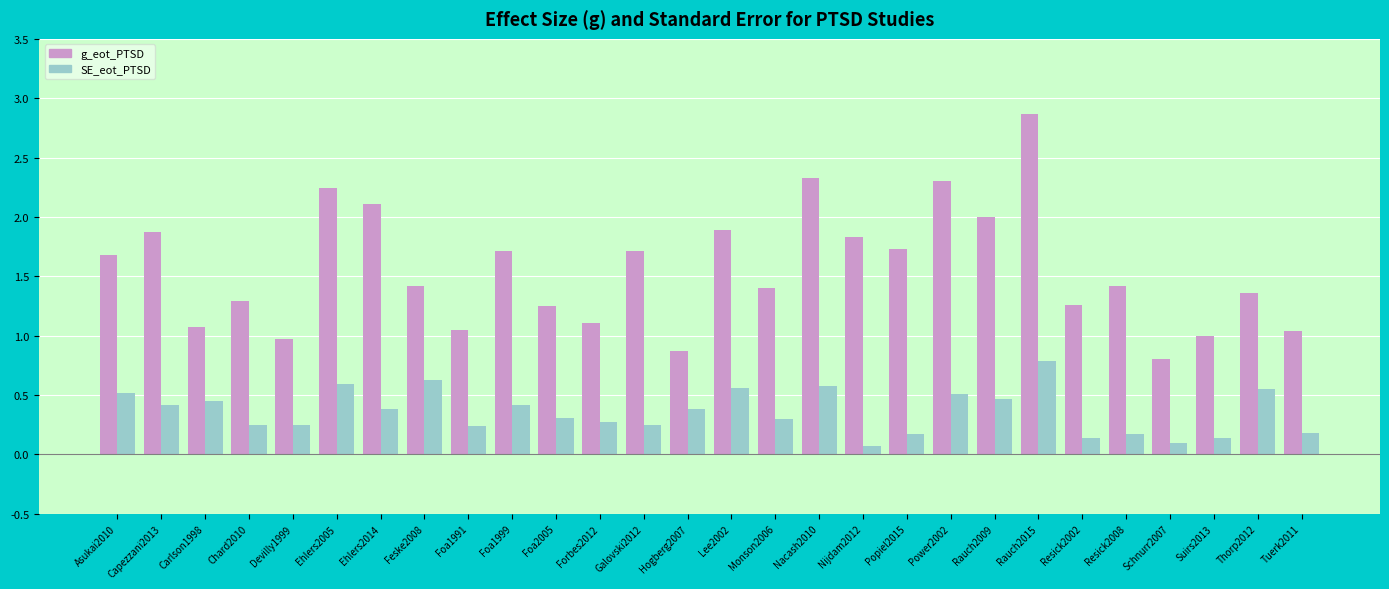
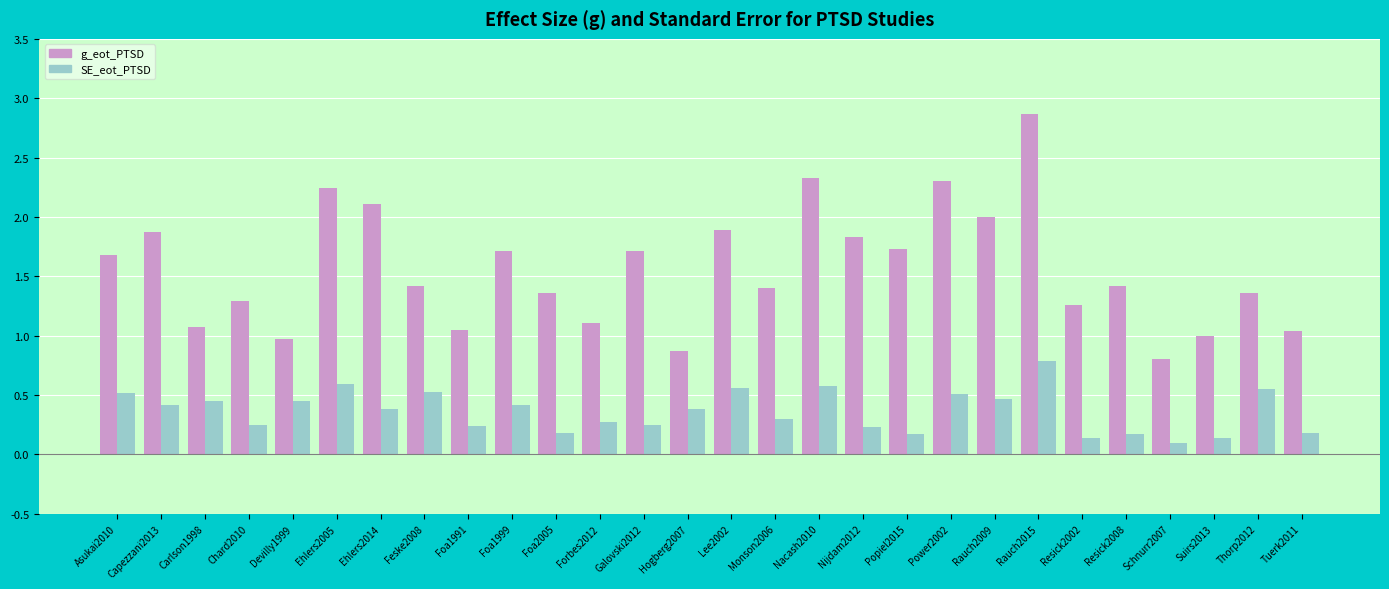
  {
    "g_eot_PTSD": {
      "Asukai2010": 1.68,
      "Capezzani2013": 1.87,
      "Carlson1998": 1.07,
      "Chard2010": 1.29,
      "Devilly1999": 0.97,
      "Ehlers2005": 2.24,
      "Ehlers2014": 2.11,
      "Feske2008": 1.42,
      "Foa1991": 1.05,
      "Foa1999": 1.71,
-     "Foa2005": 1.25,
+     "Foa2005": 1.36,
      "Forbes2012": 1.11,
      "Galovski2012": 1.71,
      "Hogberg2007": 0.87,
      "Lee2002": 1.89,
      "Monson2006": 1.40,
      "Nacash2010": 2.33,
      "Nijdam2012": 1.83,
      "Popiel2015": 1.73,
      "Power2002": 2.30,
      "Rauch2009": 2.00,
      "Rauch2015": 2.87,
      "Resick2002": 1.26,
      "Resick2008": 1.42,
      "Schnurr2007": 0.80,
      "Suirs2013": 1.00,
      "Thorp2012": 1.36,
      "Tuerk2011": 1.04
    },
    "SE_eot_PTSD": {
      "Asukai2010": 0.52,
      "Capezzani2013": 0.42,
      "Carlson1998": 0.45,
      "Chard2010": 0.25,
-     "Devilly1999": 0.25,
+     "Devilly1999": 0.45,
      "Ehlers2005": 0.59,
      "Ehlers2014": 0.38,
-     "Feske2008": 0.63,
+     "Feske2008": 0.53,
      "Foa1991": 0.24,
      "Foa1999": 0.42,
-     "Foa2005": 0.31,
+     "Foa2005": 0.18,
      "Forbes2012": 0.27,
      "Galovski2012": 0.25,
      "Hogberg2007": 0.38,
      "Lee2002": 0.56,
      "Monson2006": 0.30,
      "Nacash2010": 0.58,
-     "Nijdam2012": 0.07,
+     "Nijdam2012": 0.23,
      "Popiel2015": 0.17,
      "Power2002": 0.51,
      "Rauch2009": 0.47,
      "Rauch2015": 0.79,
      "Resick2002": 0.14,
      "Resick2008": 0.17,
      "Schnurr2007": 0.10,
      "Suirs2013": 0.14,
      "Thorp2012": 0.55,
      "Tuerk2011": 0.18
    }
  }
